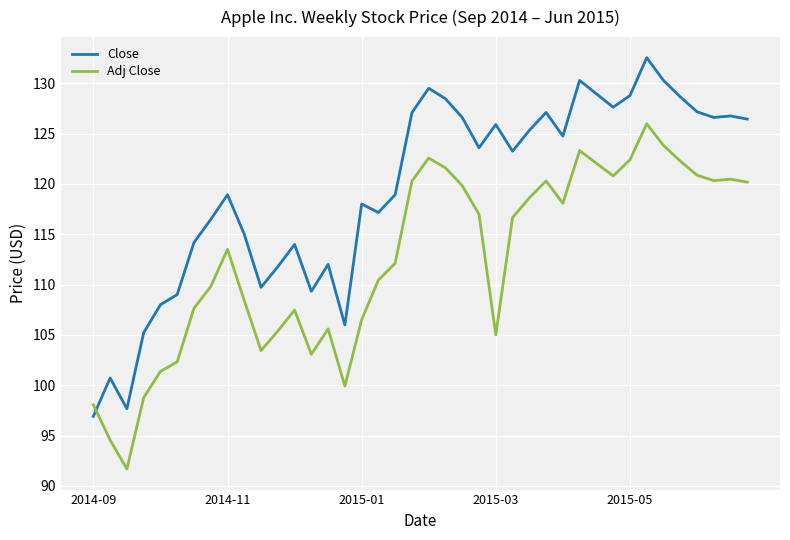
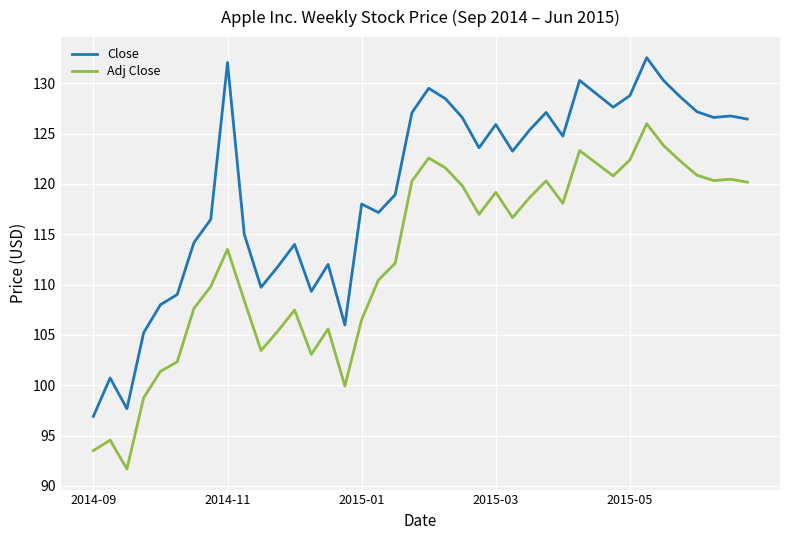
  {
    "Close": {
      "2014-09": 96.9,
-     "2014-11": 118.9,
+     "2014-11": 132.1,
      "2015-01": 118.0,
      "2015-03": 125.9,
      "2015-05": 128.8
    },
    "Adj Close": {
-     "2014-09": 98.1,
+     "2014-09": 93.5,
      "2014-11": 113.5,
      "2015-01": 106.5,
-     "2015-03": 105.0,
+     "2015-03": 119.2,
      "2015-05": 122.4
    }
  }
